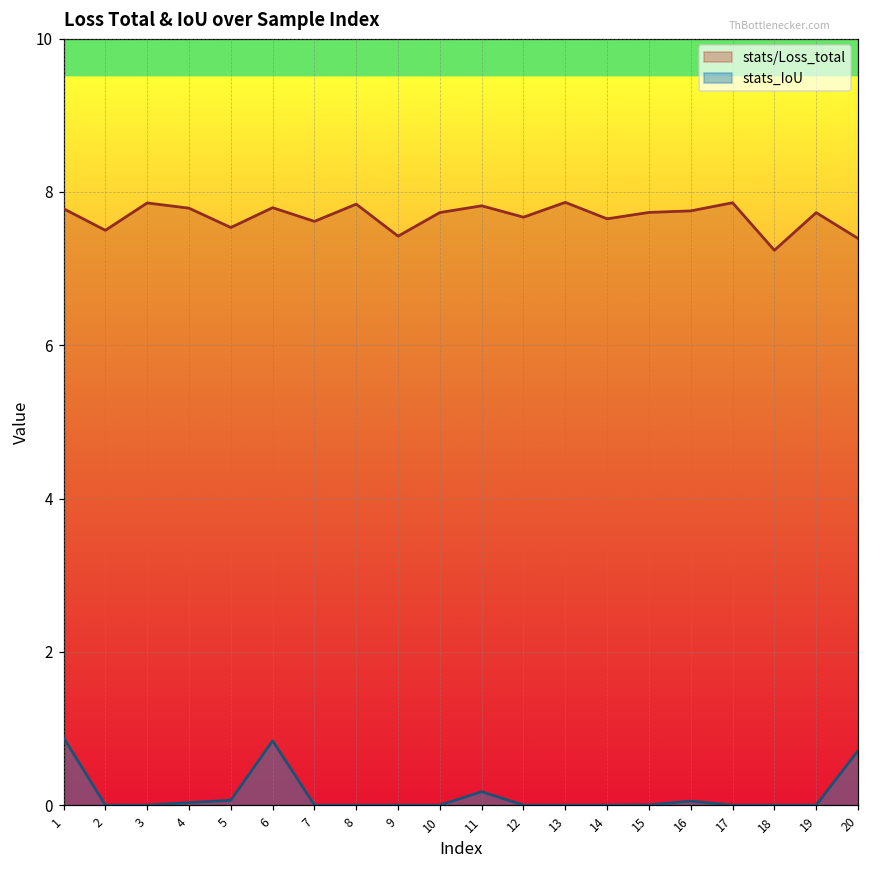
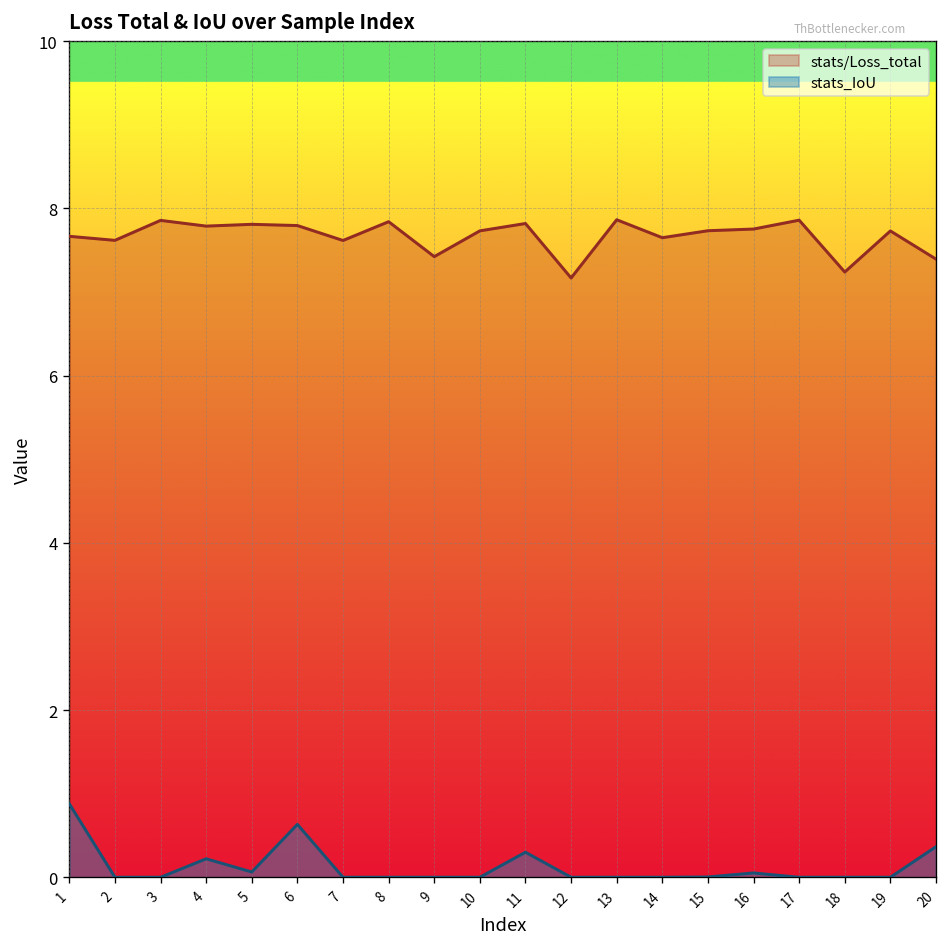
  {
    "stats/Loss_total": {
-     "1": 7.8,
-     "2": 7.5,
+     "1": 7.7,
+     "2": 7.6,
      "3": 7.9,
      "4": 7.8,
-     "5": 7.5,
+     "5": 7.8,
      "6": 7.8,
      "7": 7.6,
      "8": 7.8,
      "9": 7.4,
      "10": 7.7,
      "11": 7.8,
-     "12": 7.7,
+     "12": 7.2,
      "13": 7.9,
      "14": 7.6,
      "15": 7.7,
      "16": 7.8,
      "17": 7.9,
      "18": 7.2,
      "19": 7.7,
      "20": 7.4
    },
    "stats_IoU": {
      "1": 0.9,
      "2": 0.0,
      "3": 0.0,
-     "4": 0.0,
+     "4": 0.2,
      "5": 0.1,
-     "6": 0.8,
+     "6": 0.6,
      "7": 0.0,
      "8": 0.0,
      "9": 0.0,
      "10": 0.0,
-     "11": 0.2,
+     "11": 0.3,
      "12": 0.0,
      "13": 0.0,
      "14": 0.0,
      "15": 0.0,
      "16": 0.1,
      "17": 0.0,
      "18": 0.0,
      "19": 0.0,
-     "20": 0.7
+     "20": 0.4
    }
  }
